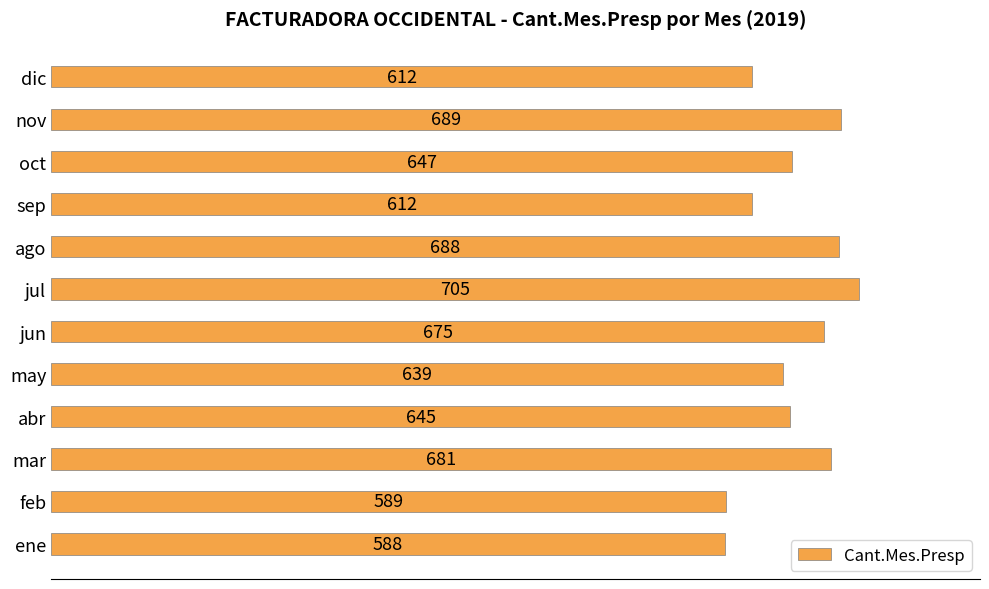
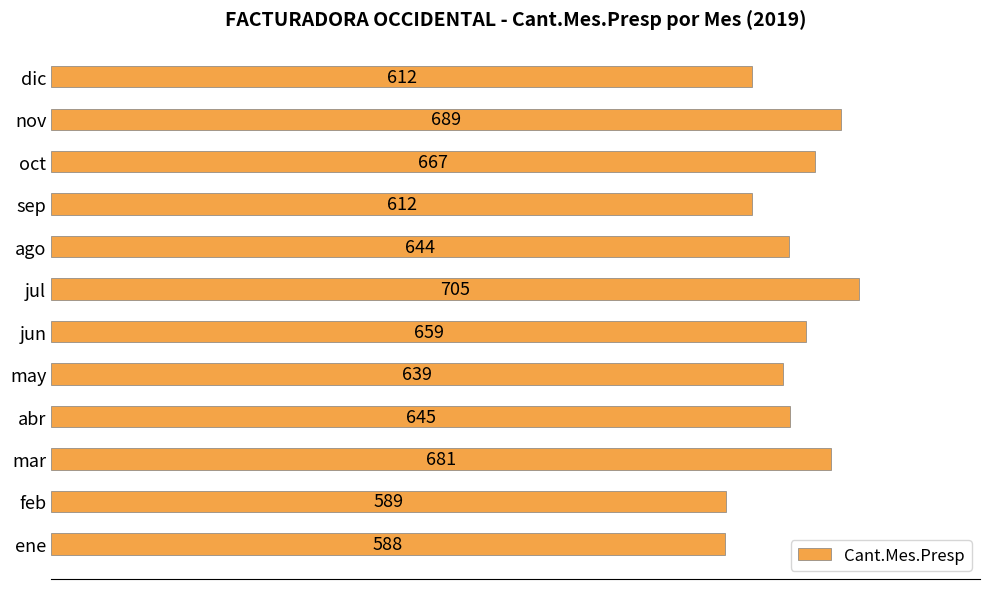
  {
    "dic": 612,
    "nov": 689,
-   "oct": 647,
+   "oct": 667,
    "sep": 612,
-   "ago": 688,
+   "ago": 644,
    "jul": 705,
-   "jun": 675,
+   "jun": 659,
    "may": 639,
    "abr": 645,
    "mar": 681,
    "feb": 589,
    "ene": 588
  }
